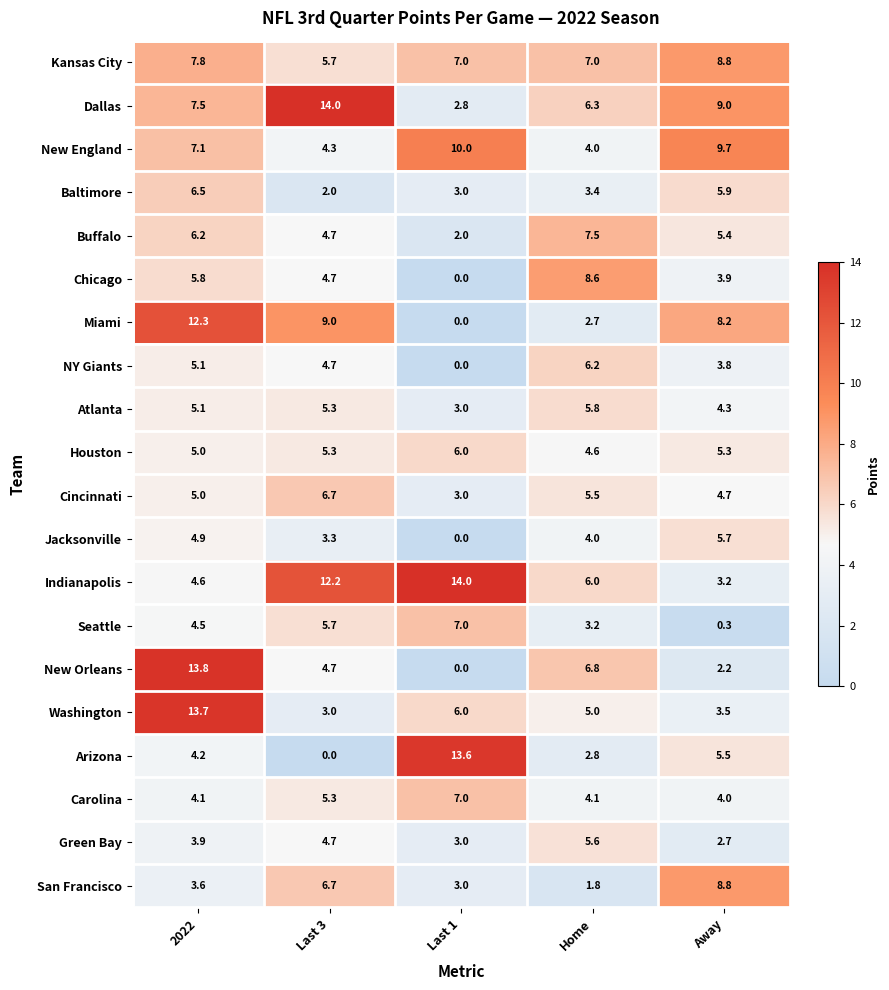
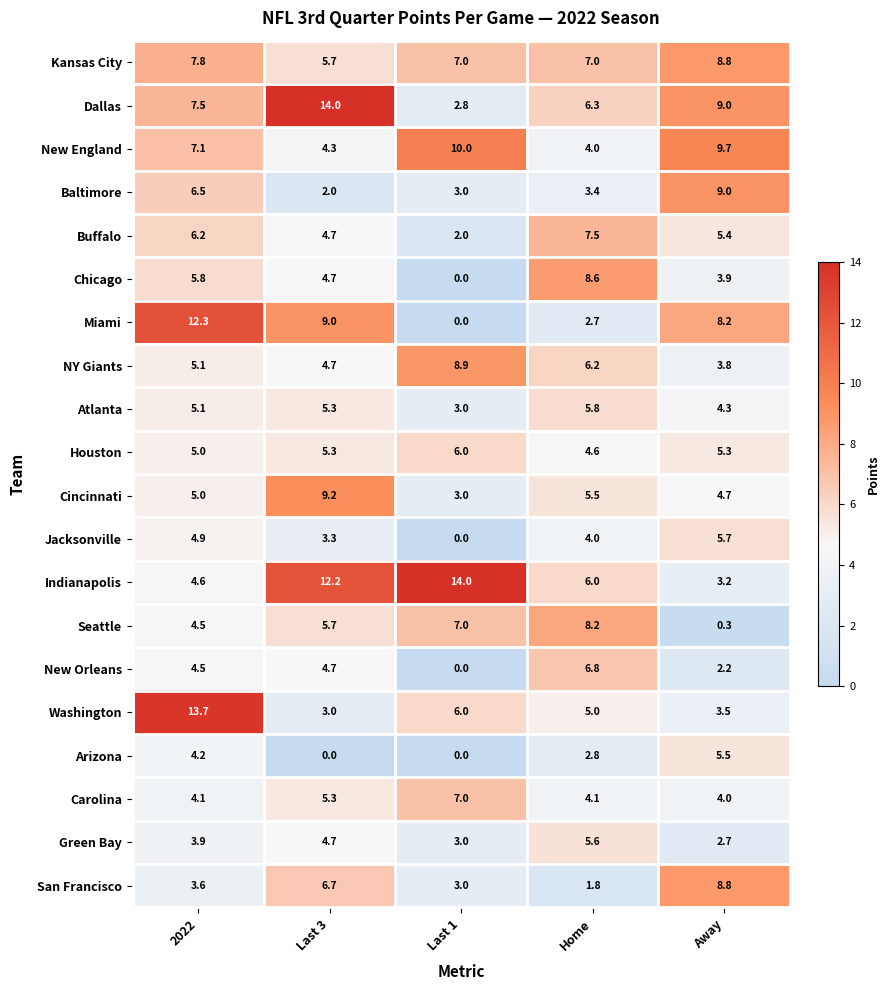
  {
    "Kansas City": {
      "2022": 7.8,
      "Last 3": 5.7,
      "Last 1": 7.0,
      "Home": 7.0,
      "Away": 8.8
    },
    "Dallas": {
      "2022": 7.5,
      "Last 3": 14.0,
      "Last 1": 2.8,
      "Home": 6.3,
      "Away": 9.0
    },
    "New England": {
      "2022": 7.1,
      "Last 3": 4.3,
      "Last 1": 10.0,
      "Home": 4.0,
      "Away": 9.7
    },
    "Baltimore": {
      "2022": 6.5,
      "Last 3": 2.0,
      "Last 1": 3.0,
      "Home": 3.4,
-     "Away": 5.9
+     "Away": 9.0
    },
    "Buffalo": {
      "2022": 6.2,
      "Last 3": 4.7,
      "Last 1": 2.0,
      "Home": 7.5,
      "Away": 5.4
    },
    "Chicago": {
      "2022": 5.8,
      "Last 3": 4.7,
      "Last 1": 0.0,
      "Home": 8.6,
      "Away": 3.9
    },
    "Miami": {
      "2022": 12.3,
      "Last 3": 9.0,
      "Last 1": 0.0,
      "Home": 2.7,
      "Away": 8.2
    },
    "NY Giants": {
      "2022": 5.1,
      "Last 3": 4.7,
-     "Last 1": 0.0,
+     "Last 1": 8.9,
      "Home": 6.2,
      "Away": 3.8
    },
    "Atlanta": {
      "2022": 5.1,
      "Last 3": 5.3,
      "Last 1": 3.0,
      "Home": 5.8,
      "Away": 4.3
    },
    "Houston": {
      "2022": 5.0,
      "Last 3": 5.3,
      "Last 1": 6.0,
      "Home": 4.6,
      "Away": 5.3
    },
    "Cincinnati": {
      "2022": 5.0,
-     "Last 3": 6.7,
+     "Last 3": 9.2,
      "Last 1": 3.0,
      "Home": 5.5,
      "Away": 4.7
    },
    "Jacksonville": {
      "2022": 4.9,
      "Last 3": 3.3,
      "Last 1": 0.0,
      "Home": 4.0,
      "Away": 5.7
    },
    "Indianapolis": {
      "2022": 4.6,
      "Last 3": 12.2,
      "Last 1": 14.0,
      "Home": 6.0,
      "Away": 3.2
    },
    "Seattle": {
      "2022": 4.5,
      "Last 3": 5.7,
      "Last 1": 7.0,
-     "Home": 3.2,
+     "Home": 8.2,
      "Away": 0.3
    },
    "New Orleans": {
-     "2022": 13.8,
+     "2022": 4.5,
      "Last 3": 4.7,
      "Last 1": 0.0,
      "Home": 6.8,
      "Away": 2.2
    },
    "Washington": {
      "2022": 13.7,
      "Last 3": 3.0,
      "Last 1": 6.0,
      "Home": 5.0,
      "Away": 3.5
    },
    "Arizona": {
      "2022": 4.2,
      "Last 3": 0.0,
-     "Last 1": 13.6,
+     "Last 1": 0.0,
      "Home": 2.8,
      "Away": 5.5
    },
    "Carolina": {
      "2022": 4.1,
      "Last 3": 5.3,
      "Last 1": 7.0,
      "Home": 4.1,
      "Away": 4.0
    },
    "Green Bay": {
      "2022": 3.9,
      "Last 3": 4.7,
      "Last 1": 3.0,
      "Home": 5.6,
      "Away": 2.7
    },
    "San Francisco": {
      "2022": 3.6,
      "Last 3": 6.7,
      "Last 1": 3.0,
      "Home": 1.8,
      "Away": 8.8
    }
  }
